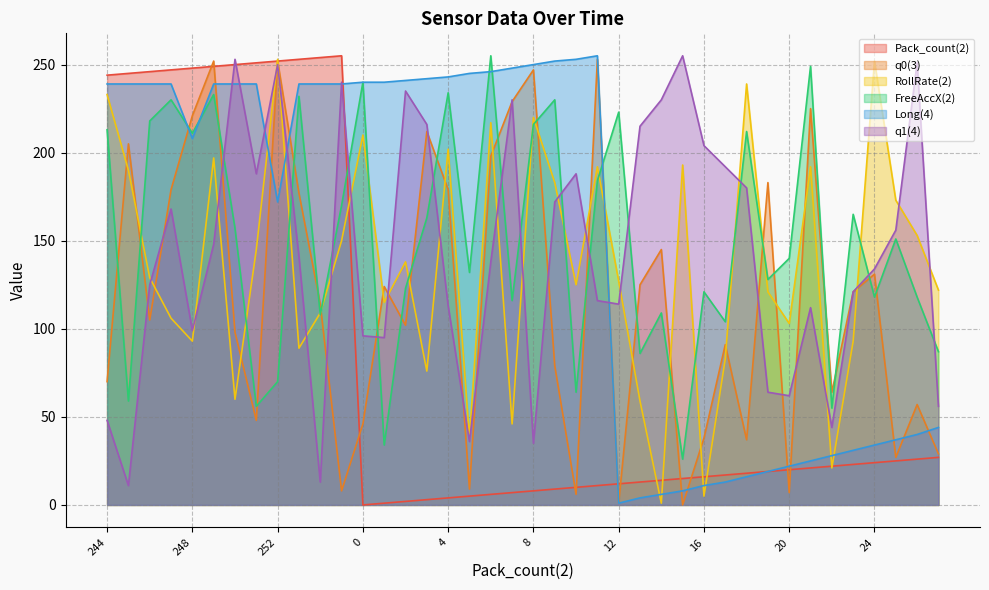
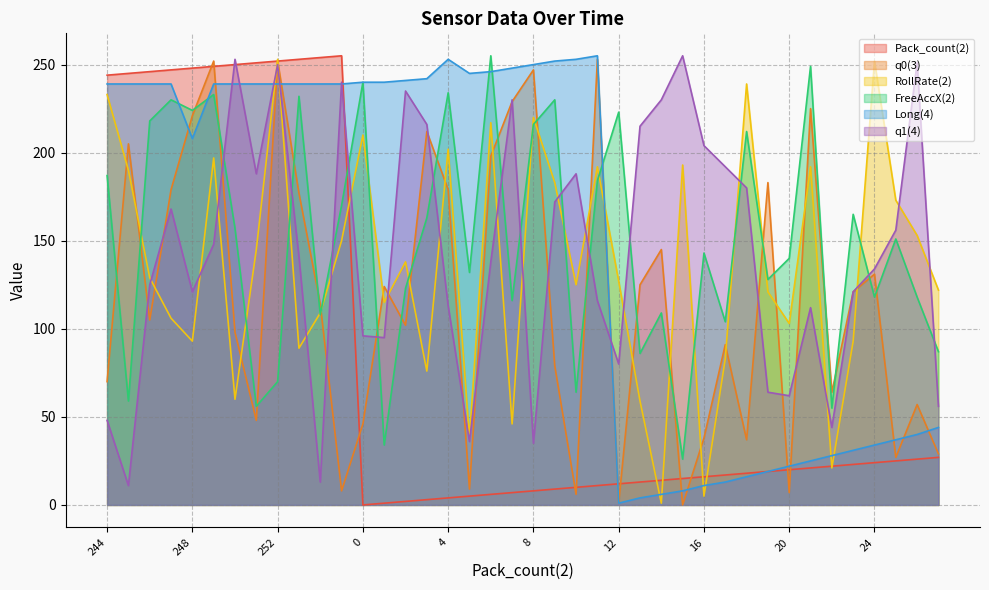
  {
    "FreeAccX(2)": {
-     "244": 213,
-     "248": 211,
+     "244": 187,
+     "248": 224,
      "252": 70,
      "4": 234,
      "8": 216,
      "12": 223,
-     "16": 121,
+     "16": 143,
      "20": 140,
      "24": 118
    },
    "Long(4)": {
      "244": 239,
      "248": 208,
-     "252": 172,
-     "4": 243,
+     "252": 239,
+     "4": 253,
      "8": 250,
      "16": 11,
      "20": 22,
      "24": 34
    },
    "q1(4)": {
      "244": 48,
-     "248": 99,
+     "248": 121,
      "252": 250,
      "0": 96,
      "4": 113,
      "8": 35,
-     "12": 114,
+     "12": 80,
      "16": 204,
      "20": 62,
      "24": 134
    }
  }
